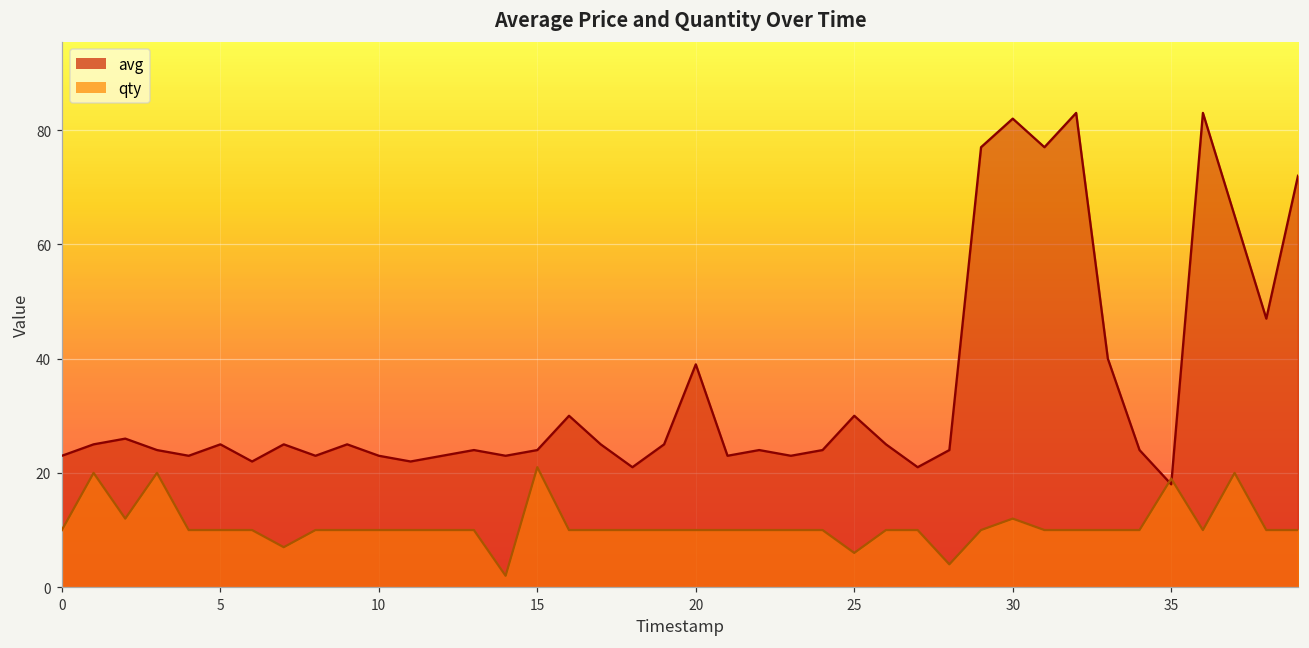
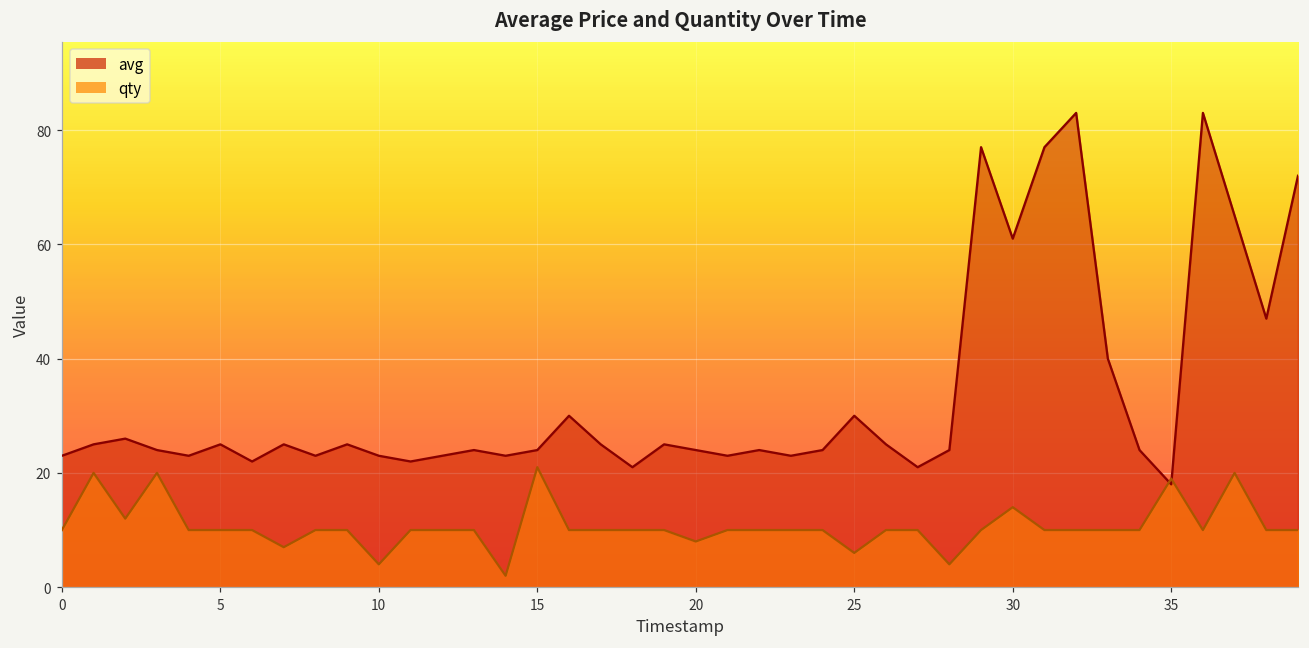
  {
    "avg": {
      "0": 23,
      "5": 25,
      "10": 23,
      "15": 24,
-     "20": 39,
+     "20": 24,
      "25": 30,
-     "30": 82,
+     "30": 61,
      "35": 18
    },
    "qty": {
      "0": 10,
      "5": 10,
-     "10": 10,
+     "10": 4,
      "15": 21,
-     "20": 10,
+     "20": 8,
      "25": 6,
-     "30": 12,
+     "30": 14,
      "35": 19
    }
  }
